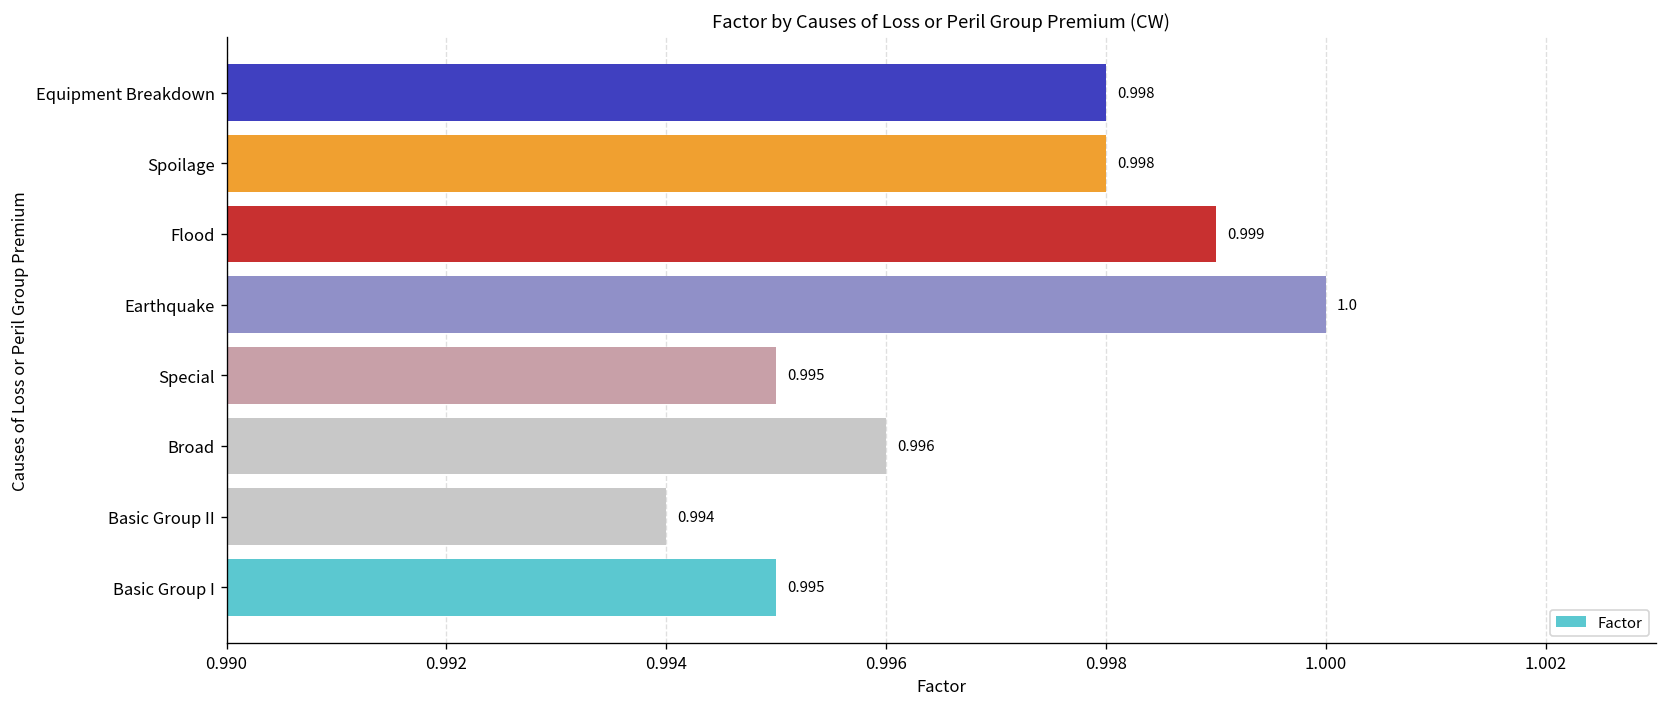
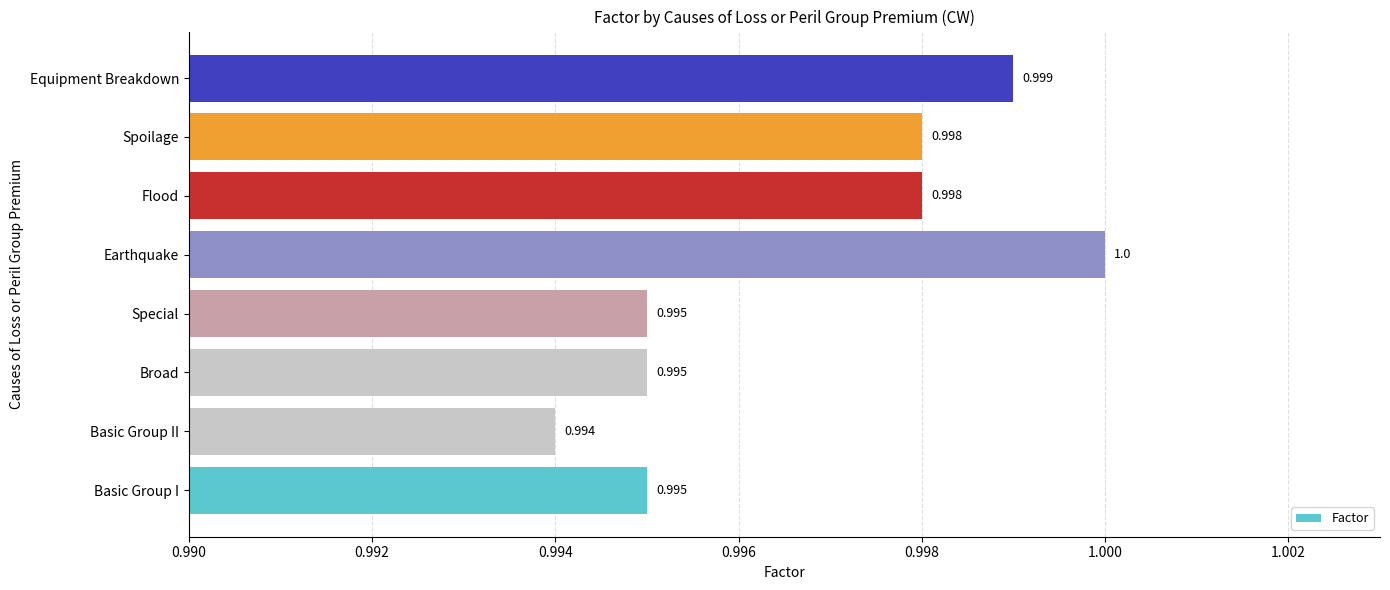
  {
-   "Equipment Breakdown": 0.998,
+   "Equipment Breakdown": 0.999,
    "Spoilage": 0.998,
-   "Flood": 0.999,
+   "Flood": 0.998,
    "Earthquake": 1.0,
    "Special": 0.995,
-   "Broad": 0.996,
+   "Broad": 0.995,
    "Basic Group II": 0.994,
    "Basic Group I": 0.995
  }
